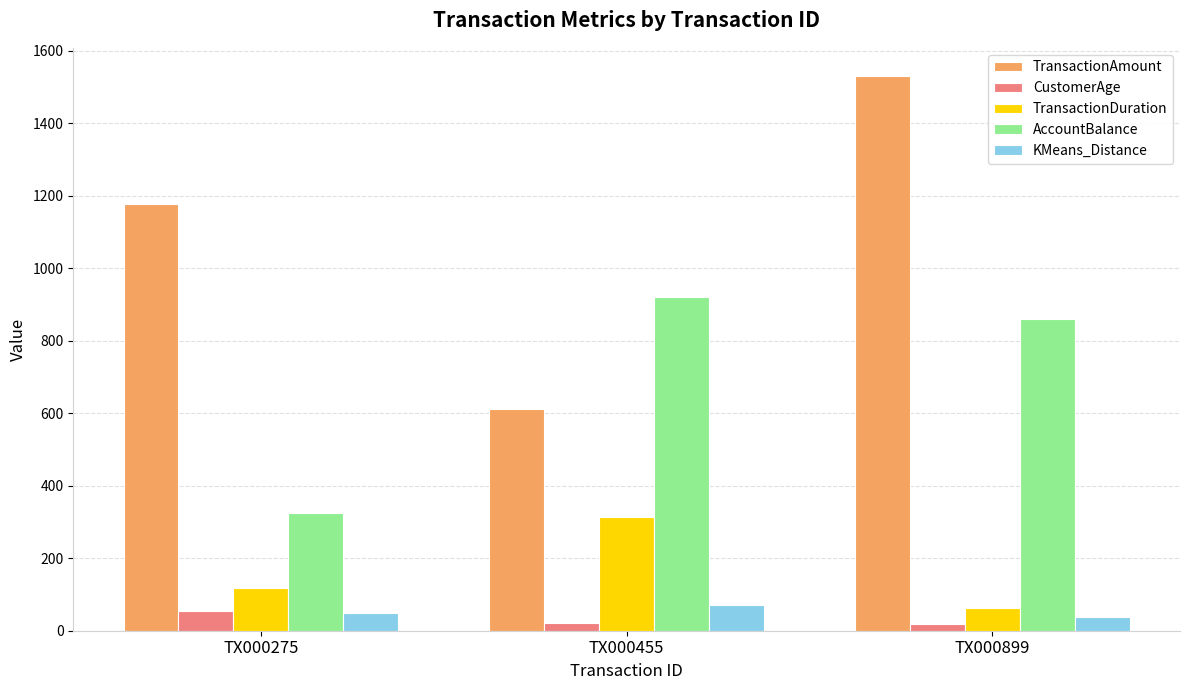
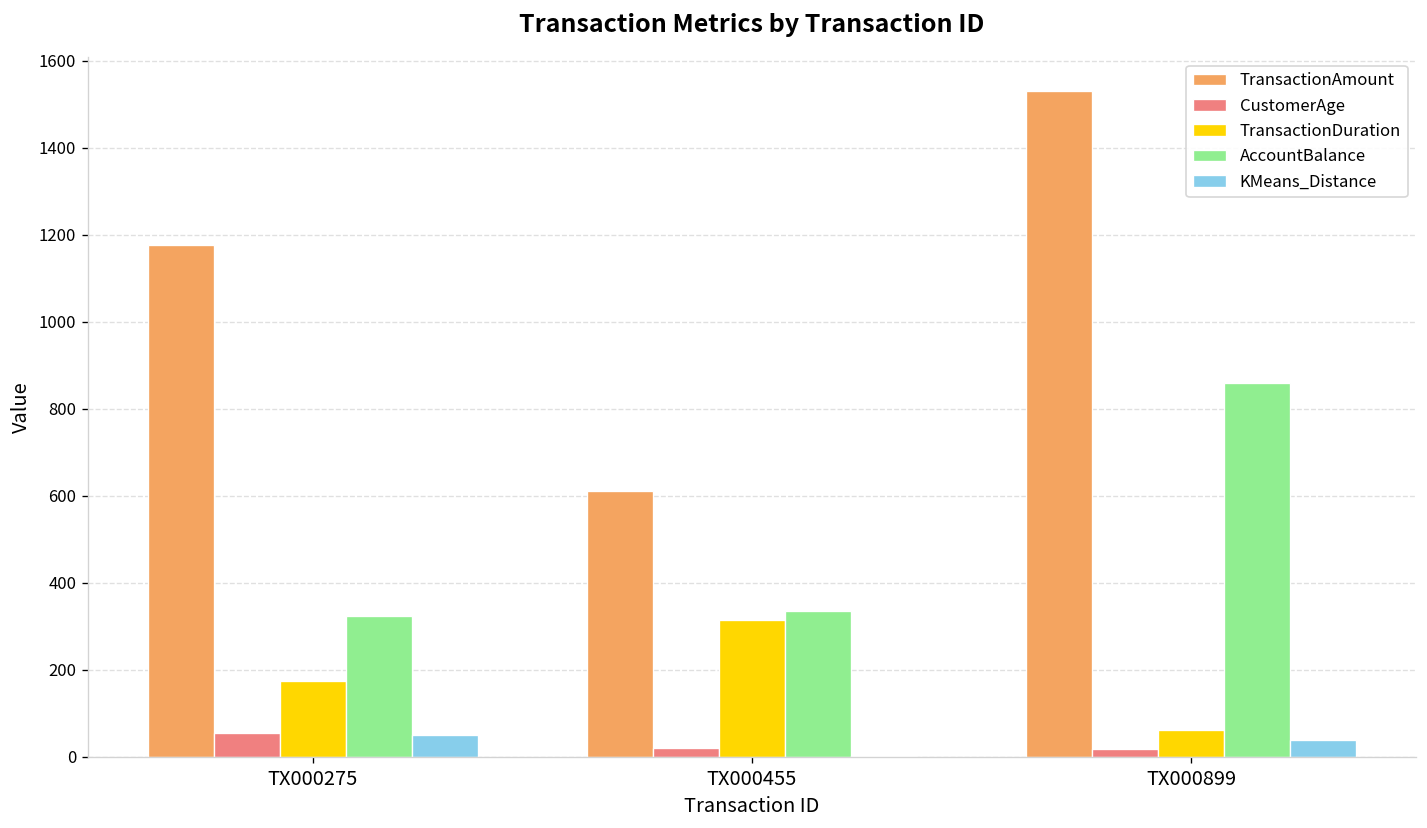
  {
    "TransactionDuration": {
-     "TX000275": 120,
+     "TX000275": 170,
      "TX000455": 320,
      "TX000899": 60
    },
    "AccountBalance": {
      "TX000275": 320,
-     "TX000455": 920,
+     "TX000455": 340,
      "TX000899": 860
    },
    "KMeans_Distance": {
      "TX000275": 50,
-     "TX000455": 70,
+     "TX000455": 0,
      "TX000899": 40
    }
  }
